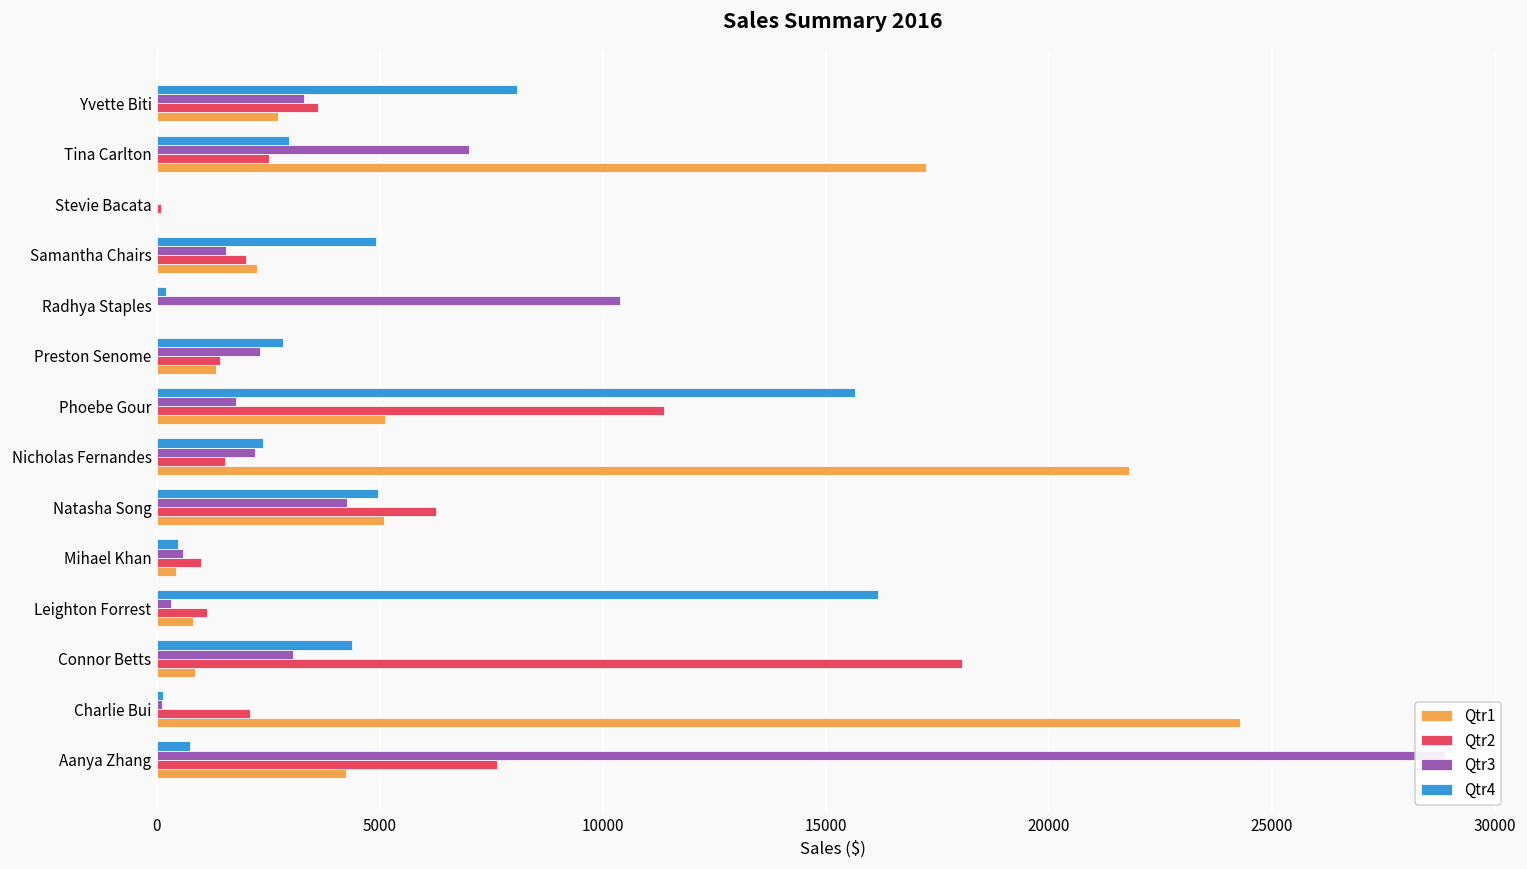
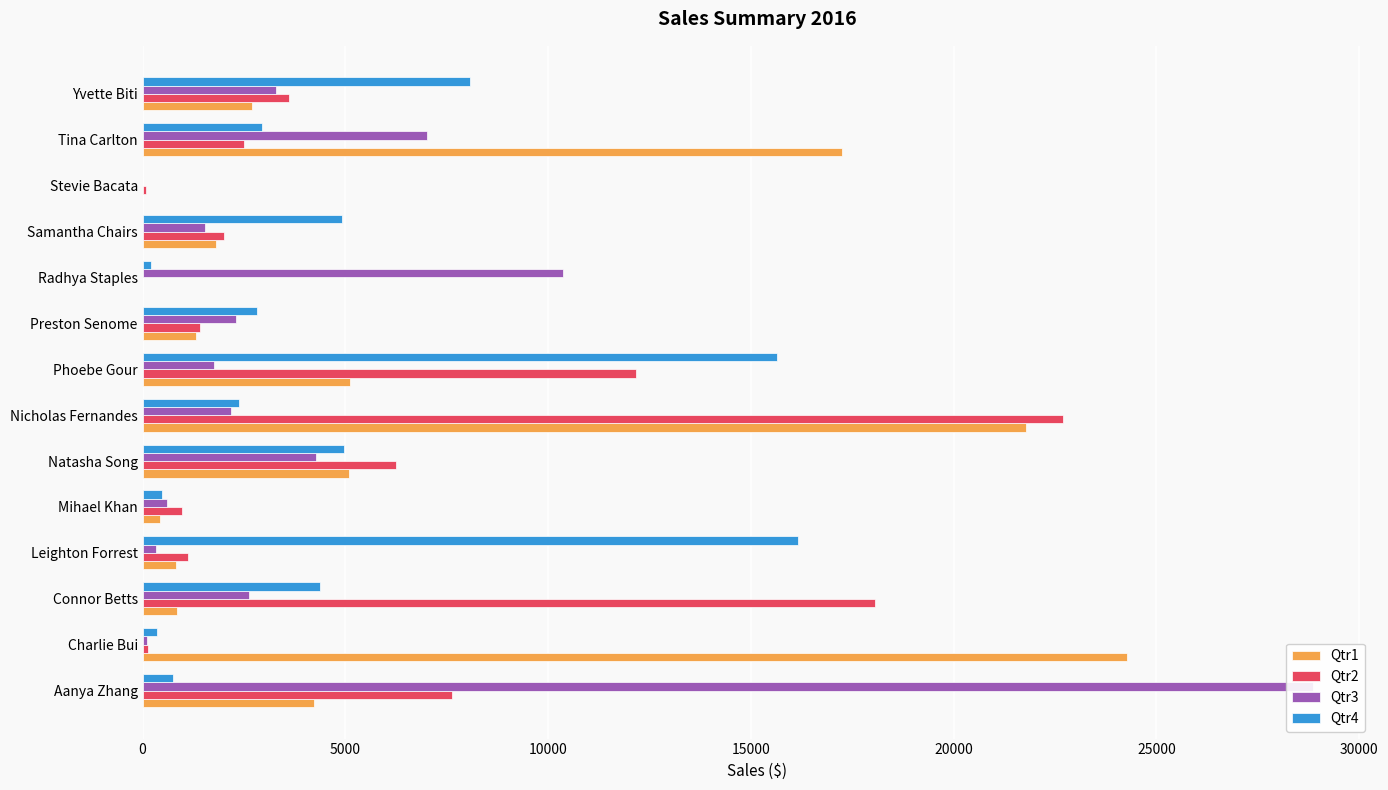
  {
    "Qtr1": {
      "Yvette Biti": 2700,
      "Tina Carlton": 17200,
      "Stevie Bacata": 0,
-     "Samantha Chairs": 2200,
+     "Samantha Chairs": 1800,
      "Radhya Staples": 0,
      "Preston Senome": 1300,
      "Phoebe Gour": 5100,
      "Nicholas Fernandes": 21800,
      "Natasha Song": 5100,
      "Mihael Khan": 400,
      "Leighton Forrest": 800,
      "Connor Betts": 900,
      "Charlie Bui": 24300,
      "Aanya Zhang": 4200
    },
    "Qtr2": {
      "Yvette Biti": 3600,
      "Tina Carlton": 2500,
      "Stevie Bacata": 100,
      "Samantha Chairs": 2000,
      "Preston Senome": 1400,
-     "Phoebe Gour": 11400,
-     "Nicholas Fernandes": 1500,
+     "Phoebe Gour": 12200,
+     "Nicholas Fernandes": 22700,
      "Natasha Song": 6300,
      "Mihael Khan": 1000,
      "Leighton Forrest": 1100,
      "Connor Betts": 18100,
-     "Charlie Bui": 2100,
+     "Charlie Bui": 100,
      "Aanya Zhang": 7600
    },
    "Qtr3": {
      "Yvette Biti": 3300,
      "Tina Carlton": 7000,
      "Stevie Bacata": 0,
      "Samantha Chairs": 1500,
      "Radhya Staples": 10400,
      "Preston Senome": 2300,
      "Phoebe Gour": 1800,
      "Nicholas Fernandes": 2200,
      "Natasha Song": 4300,
      "Mihael Khan": 600,
      "Leighton Forrest": 300,
-     "Connor Betts": 3100,
+     "Connor Betts": 2600,
      "Charlie Bui": 100
    },
    "Qtr4": {
      "Yvette Biti": 8100,
      "Tina Carlton": 3000,
      "Stevie Bacata": 0,
      "Samantha Chairs": 4900,
      "Radhya Staples": 200,
      "Preston Senome": 2800,
      "Phoebe Gour": 15700,
      "Nicholas Fernandes": 2400,
      "Natasha Song": 5000,
      "Mihael Khan": 500,
      "Leighton Forrest": 16200,
      "Connor Betts": 4400,
-     "Charlie Bui": 100,
+     "Charlie Bui": 400,
      "Aanya Zhang": 700
    }
  }
